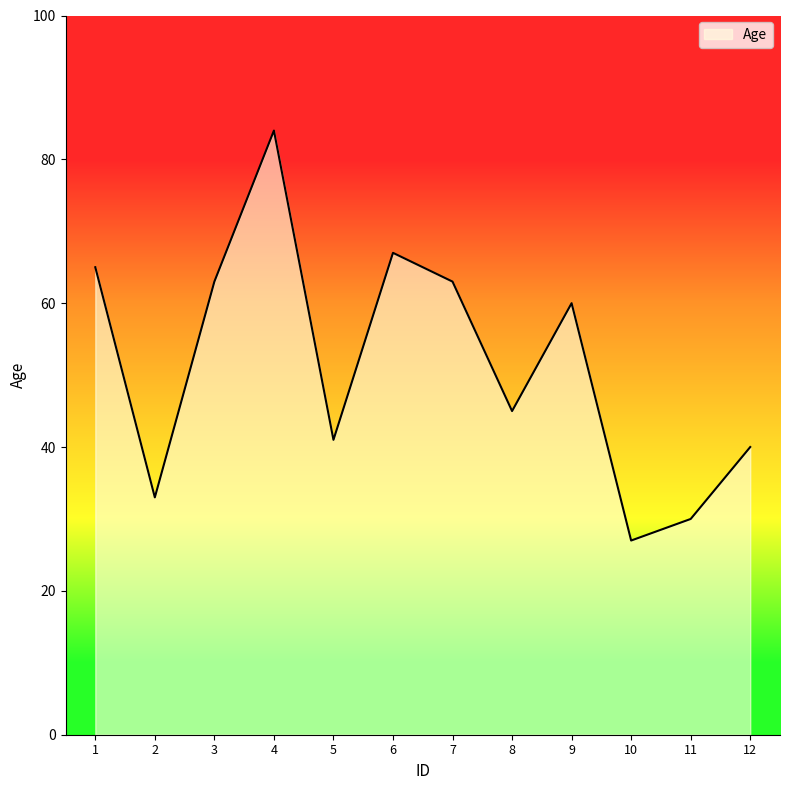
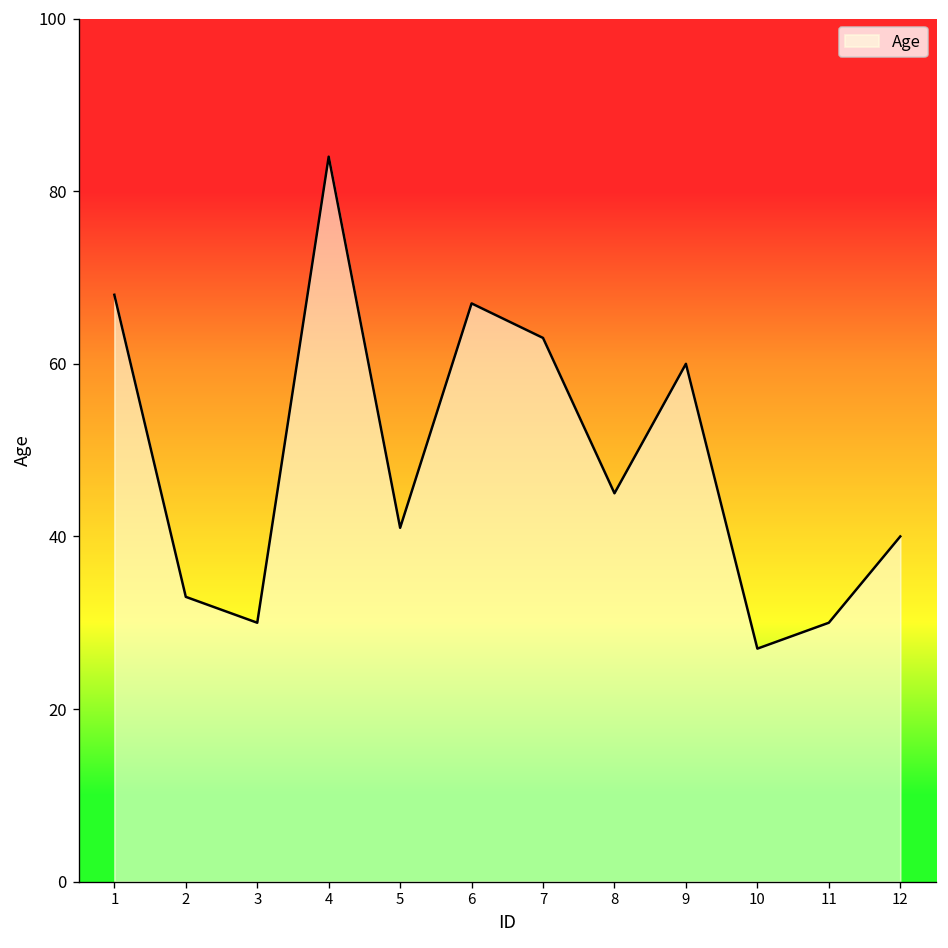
  {
-   "1": 65,
+   "1": 68,
    "2": 33,
-   "3": 63,
+   "3": 30,
    "4": 84,
    "5": 41,
    "6": 67,
    "7": 63,
    "8": 45,
    "9": 60,
    "10": 27,
    "11": 30,
    "12": 40
  }
